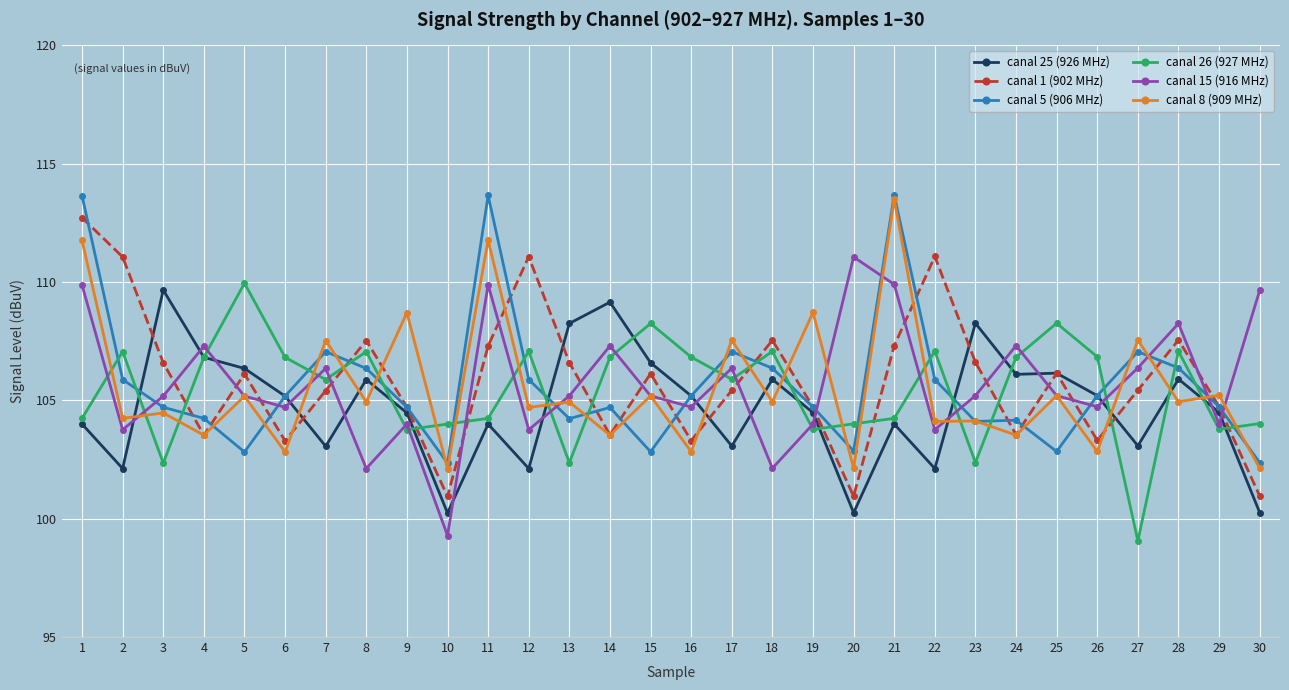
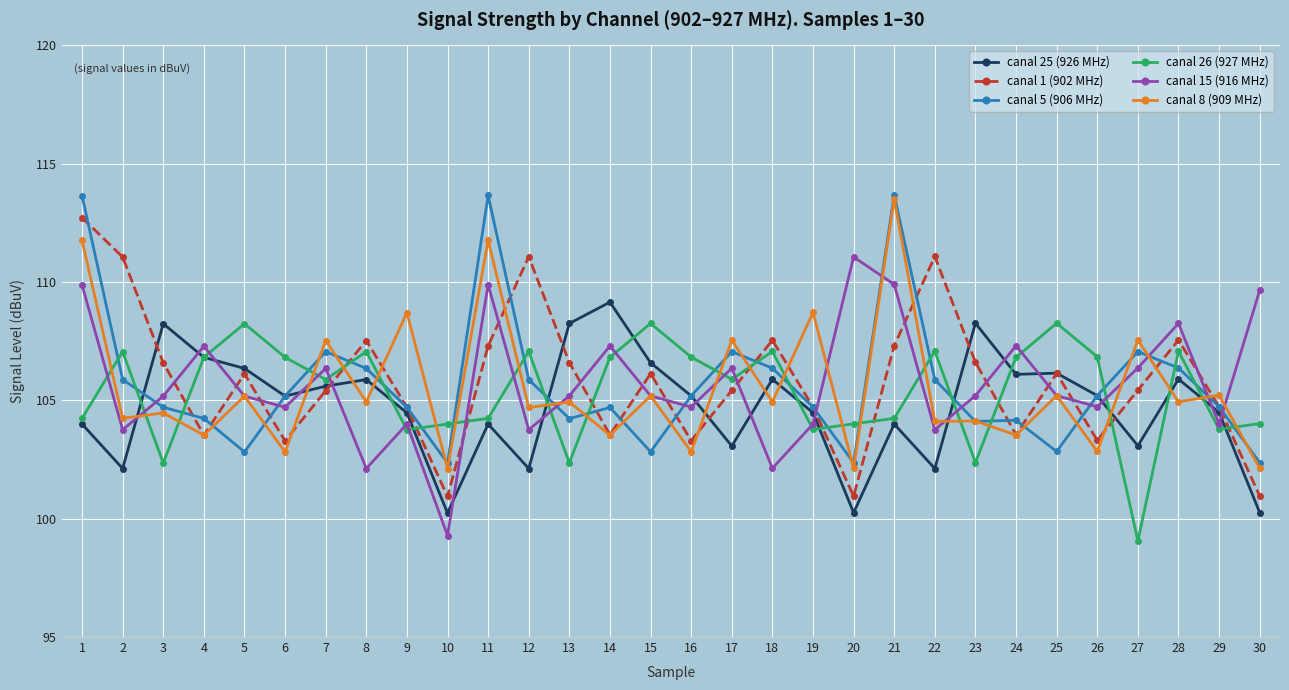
  {
    "canal 25 (926 MHz)": {
      "1": 104.0,
      "2": 102.1,
-     "3": 109.7,
+     "3": 108.2,
      "5": 106.4,
-     "7": 103.1,
+     "7": 105.6,
      "8": 105.9,
      "9": 104.5,
      "10": 100.2,
      "11": 104.0,
      "12": 102.1,
      "13": 108.3,
      "14": 109.2,
      "15": 106.6,
      "17": 103.1,
      "18": 105.9,
      "19": 104.5,
      "20": 100.3,
      "21": 104.0,
      "22": 102.1,
      "23": 108.3,
      "24": 106.1,
      "27": 103.1,
      "28": 105.9,
      "29": 104.5,
      "30": 100.3
    },
    "canal 1 (902 MHz)": {
      "1": 112.7,
      "2": 111.1,
      "3": 106.6,
      "5": 106.1,
      "6": 103.3,
      "7": 105.4,
      "8": 107.5,
      "10": 100.9,
      "11": 107.3,
      "12": 111.1,
      "13": 106.6,
      "15": 106.1,
      "16": 103.3,
      "17": 105.4,
      "18": 107.5,
      "20": 101.0,
      "21": 107.3,
      "22": 111.1,
      "23": 106.6,
      "26": 103.3,
      "27": 105.4,
      "28": 107.6,
      "30": 101.0
    },
    "canal 5 (906 MHz)": {
      "1": 113.7,
      "2": 105.9,
      "3": 104.7,
      "4": 104.2,
      "5": 102.8,
      "7": 107.1,
      "8": 106.4,
      "10": 102.4,
      "11": 113.7,
      "12": 105.9,
      "13": 104.2,
      "14": 104.7,
      "15": 102.8,
      "17": 107.1,
      "18": 106.4,
-     "20": 102.9,
+     "20": 102.4,
      "21": 113.7,
      "22": 105.9,
      "24": 104.2,
      "25": 102.8,
      "27": 107.1,
      "28": 106.4,
      "30": 102.4
    },
    "canal 26 (927 MHz)": {
      "1": 104.2,
      "2": 107.1,
      "3": 102.4,
-     "5": 110.0,
+     "5": 108.2,
      "6": 106.8,
      "7": 105.9,
      "8": 107.1,
      "9": 103.8,
      "10": 104.0,
      "11": 104.2,
      "12": 107.1,
      "13": 102.4,
      "14": 106.8,
      "15": 108.3,
      "16": 106.8,
      "17": 105.9,
      "18": 107.1,
      "19": 103.8,
      "20": 104.0,
      "21": 104.2,
      "22": 107.1,
      "23": 102.4,
      "24": 106.8,
      "25": 108.3,
      "26": 106.8,
      "27": 99.1,
      "28": 107.1,
      "29": 103.8,
      "30": 104.0
    },
    "canal 15 (916 MHz)": {
      "1": 109.9,
      "2": 103.8,
      "3": 105.2,
      "4": 107.3,
      "6": 104.7,
      "7": 106.4,
      "8": 102.1,
      "9": 104.0,
      "10": 99.3,
      "11": 109.9,
      "12": 103.8,
      "13": 105.2,
      "14": 107.3,
      "16": 104.7,
      "17": 106.4,
      "18": 102.1,
      "19": 104.0,
      "20": 111.1,
      "21": 109.9,
      "22": 103.8,
      "23": 105.2,
      "24": 107.3,
      "26": 104.7,
      "27": 106.4,
      "28": 108.3,
      "29": 104.0,
      "30": 109.7
    },
    "canal 8 (909 MHz)": {
      "1": 111.8,
      "2": 104.2,
      "3": 104.5,
      "6": 102.8,
      "7": 107.5,
      "8": 104.9,
      "9": 108.7,
      "10": 102.1,
      "11": 111.8,
      "12": 104.7,
      "13": 104.9,
      "16": 102.8,
      "17": 107.5,
      "18": 104.9,
      "19": 108.7,
      "20": 102.1,
      "21": 113.5,
      "22": 104.1,
      "26": 102.8,
      "27": 107.6,
      "28": 104.9,
      "29": 105.2,
      "30": 102.1
    }
  }
